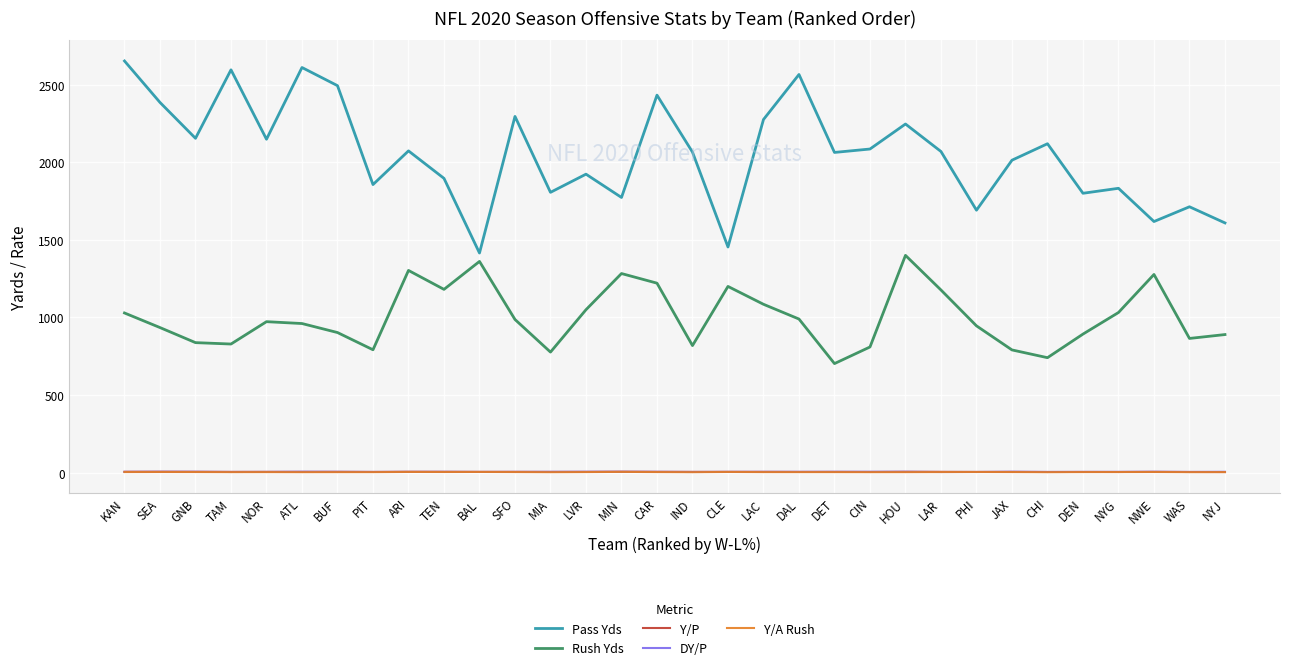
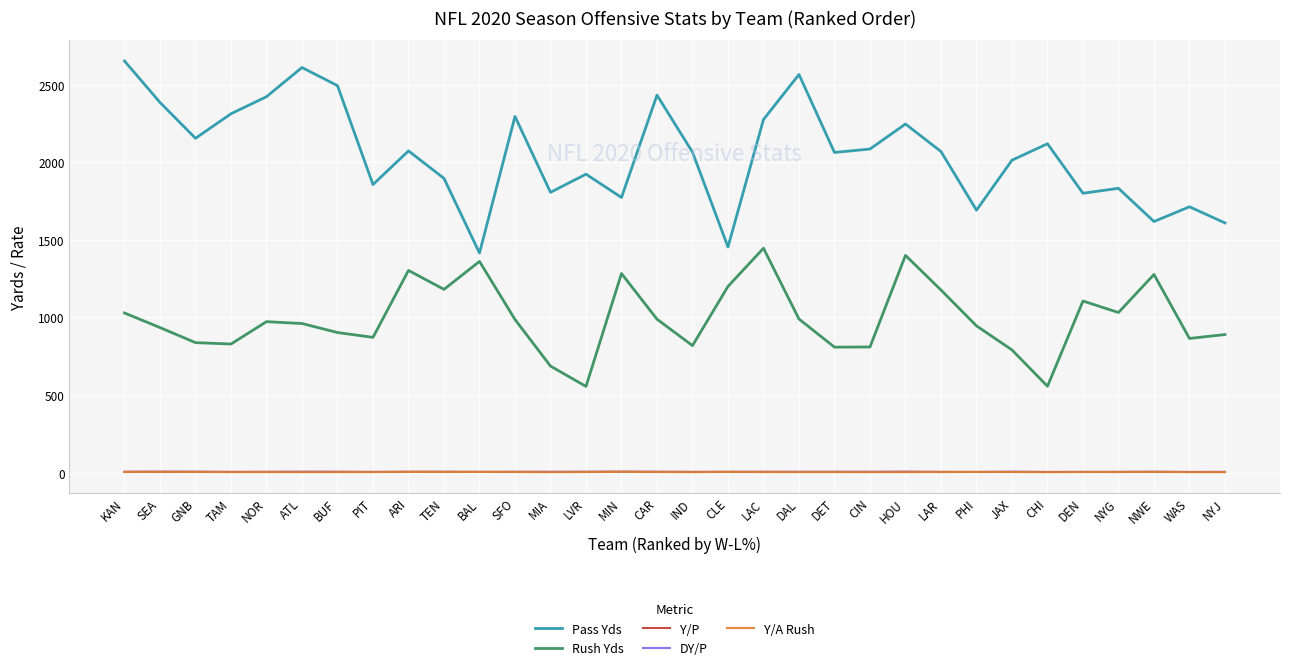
  {
    "Pass Yds": {
      "KAN": 2650,
      "SEA": 2390,
      "GNB": 2150,
-     "TAM": 2600,
-     "NOR": 2150,
+     "TAM": 2310,
+     "NOR": 2420,
      "ATL": 2610,
      "BUF": 2490,
      "PIT": 1860,
      "ARI": 2070,
      "TEN": 1900,
      "BAL": 1420,
      "SFO": 2300,
      "MIA": 1810,
      "LVR": 1920,
      "MIN": 1770,
      "CAR": 2430,
      "CLE": 1450,
      "LAC": 2280,
      "DAL": 2570,
      "DET": 2060,
      "CIN": 2090,
      "HOU": 2250,
      "LAR": 2070,
      "PHI": 1690,
      "JAX": 2010,
      "CHI": 2120,
      "DEN": 1800,
      "NYG": 1830,
      "NWE": 1620,
      "WAS": 1710,
      "NYJ": 1610
    },
    "Rush Yds": {
      "KAN": 1030,
      "SEA": 940,
      "GNB": 840,
      "TAM": 830,
      "NOR": 970,
      "ATL": 960,
      "BUF": 900,
-     "PIT": 790,
+     "PIT": 870,
      "ARI": 1300,
      "TEN": 1180,
      "BAL": 1360,
      "SFO": 990,
-     "MIA": 780,
-     "LVR": 1050,
+     "MIA": 690,
+     "LVR": 560,
      "MIN": 1280,
-     "CAR": 1220,
+     "CAR": 990,
      "IND": 820,
      "CLE": 1200,
-     "LAC": 1090,
+     "LAC": 1450,
      "DAL": 990,
-     "DET": 700,
+     "DET": 810,
      "CIN": 810,
      "HOU": 1400,
      "LAR": 1180,
      "PHI": 950,
      "JAX": 790,
-     "CHI": 740,
-     "DEN": 890,
+     "CHI": 560,
+     "DEN": 1110,
      "NYG": 1030,
      "NWE": 1280,
      "WAS": 870,
      "NYJ": 890
    },
    "Y/A Rush": {
      "ARI": 10,
      "BAL": 10,
      "MIN": 10,
      "CLE": 10,
      "PHI": 0
    }
  }
